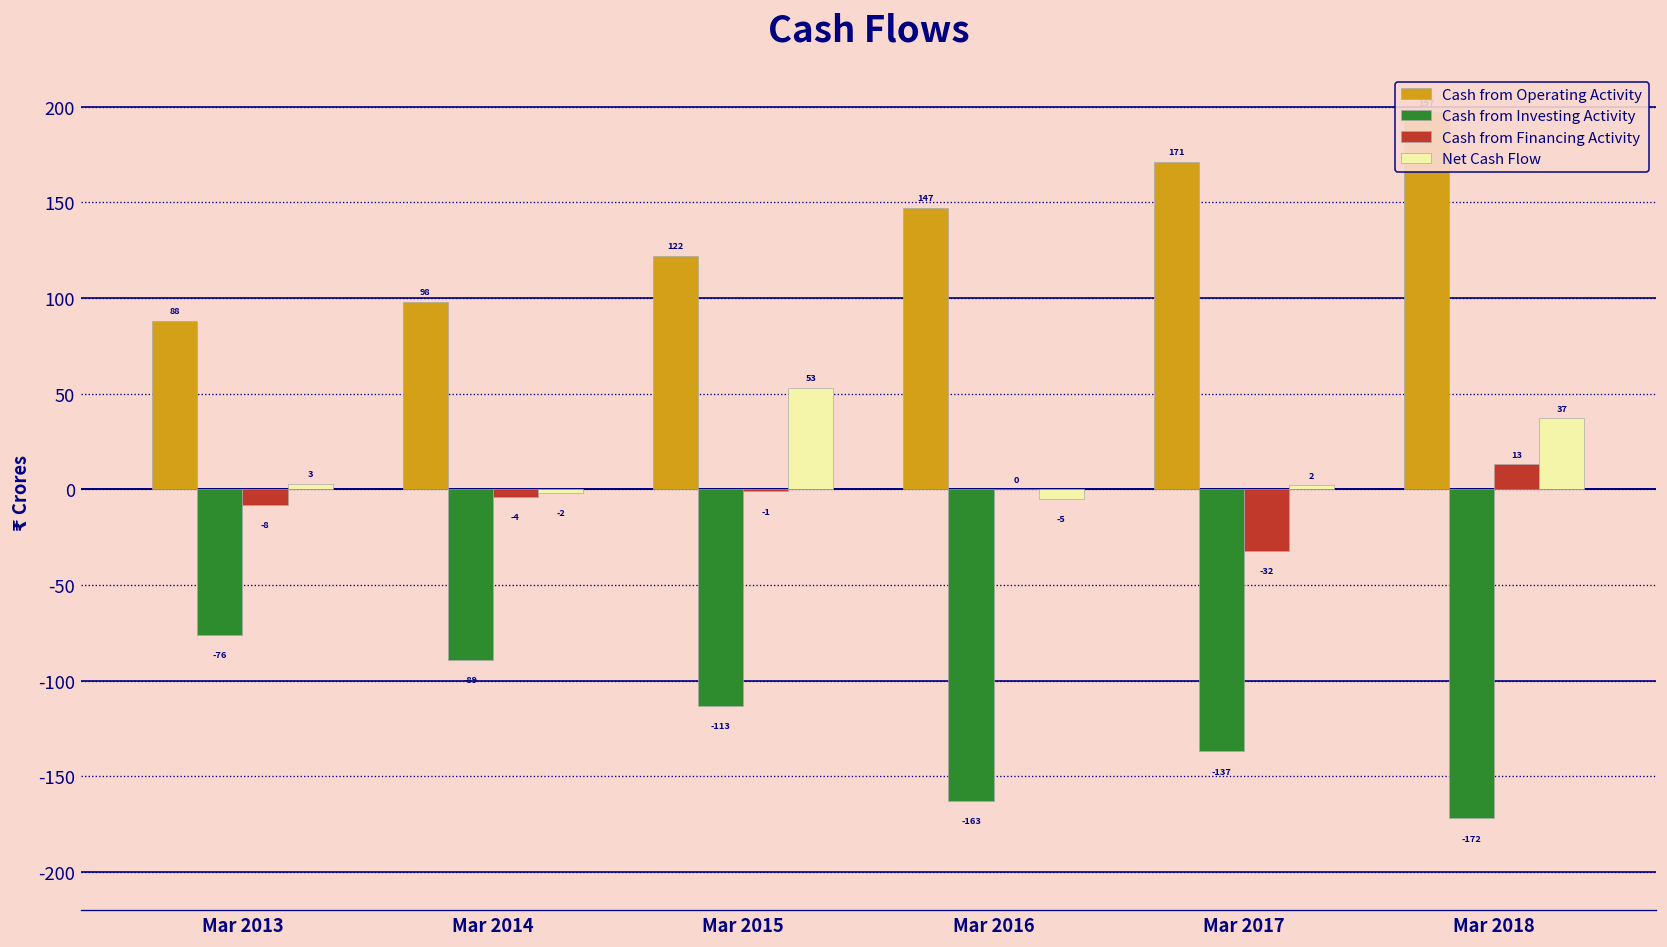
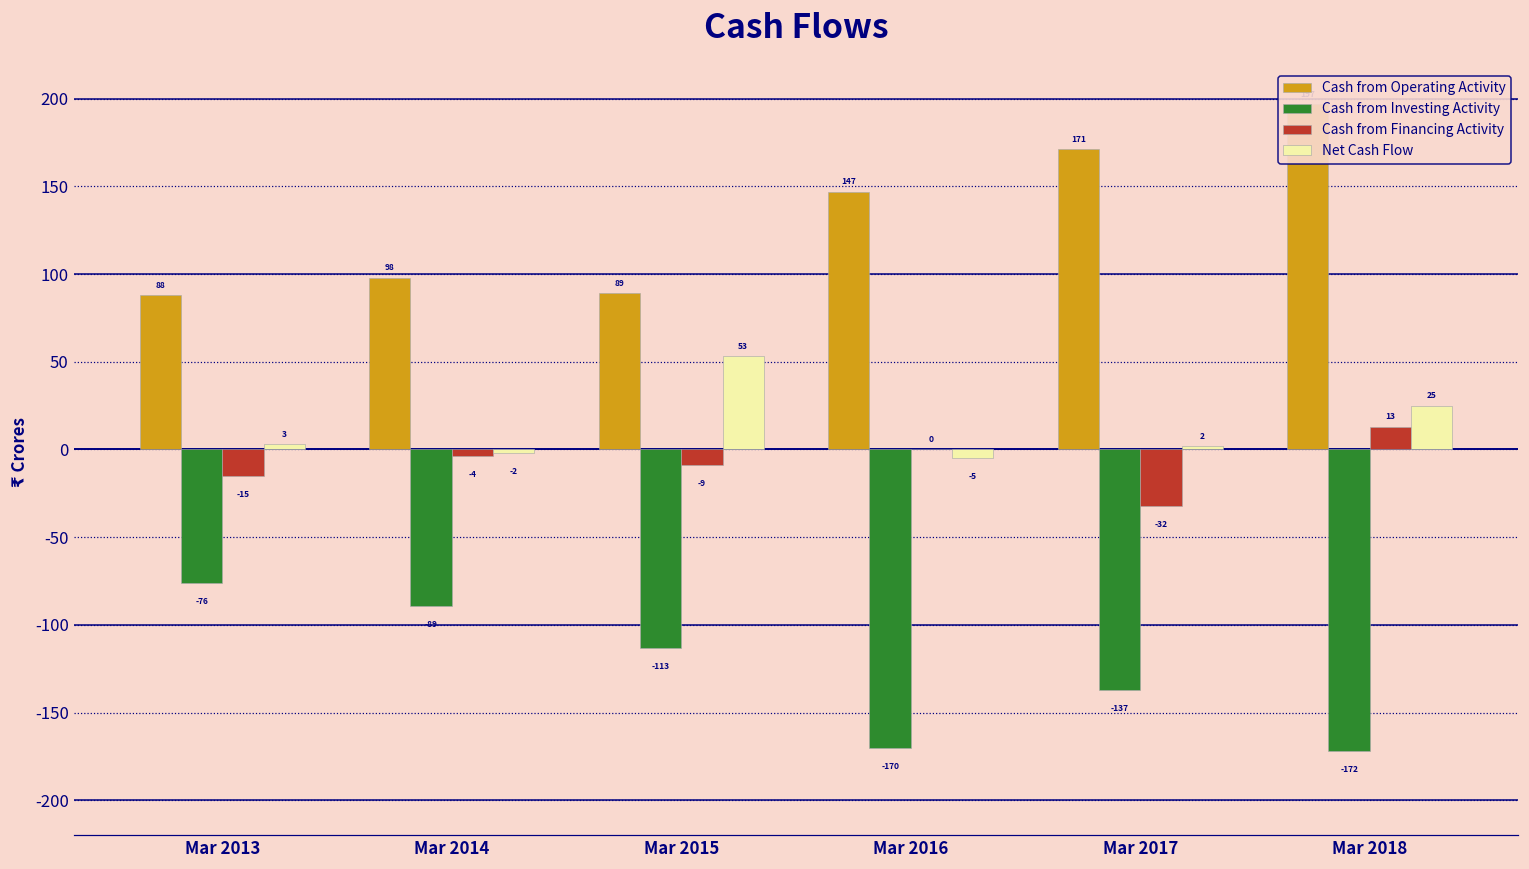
  {
    "Cash from Operating Activity": {
      "Mar 2013": 88,
      "Mar 2014": 98,
-     "Mar 2015": 122,
+     "Mar 2015": 89,
      "Mar 2016": 147,
      "Mar 2017": 171
    },
    "Cash from Investing Activity": {
      "Mar 2013": -76,
      "Mar 2014": -89,
      "Mar 2015": -113,
-     "Mar 2016": -163,
+     "Mar 2016": -170,
      "Mar 2017": -137,
      "Mar 2018": -172
    },
    "Cash from Financing Activity": {
-     "Mar 2013": -8,
+     "Mar 2013": -15,
      "Mar 2014": -4,
-     "Mar 2015": -1,
+     "Mar 2015": -9,
      "Mar 2016": 0,
      "Mar 2017": -32,
      "Mar 2018": 13
    },
    "Net Cash Flow": {
      "Mar 2013": 3,
      "Mar 2014": -2,
      "Mar 2015": 53,
      "Mar 2016": -5,
      "Mar 2017": 2,
-     "Mar 2018": 37
+     "Mar 2018": 25
    }
  }
